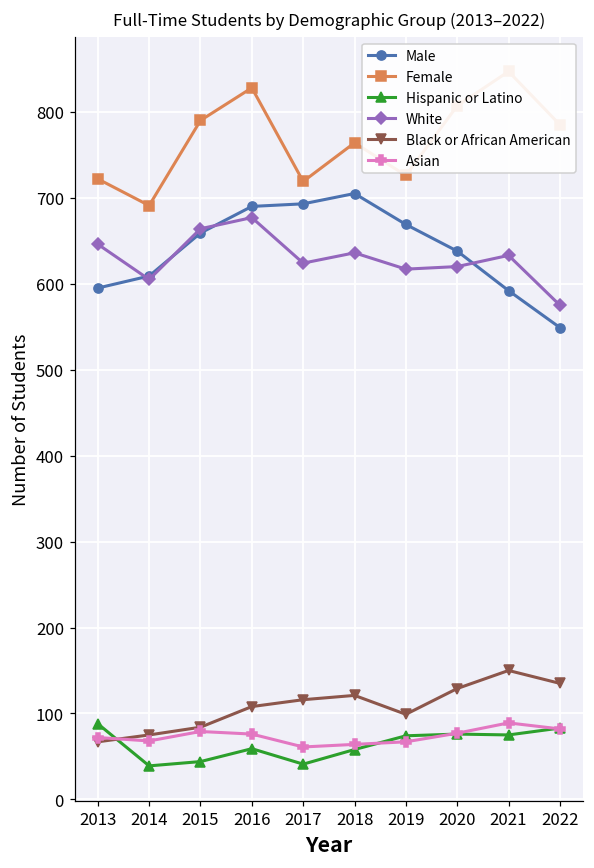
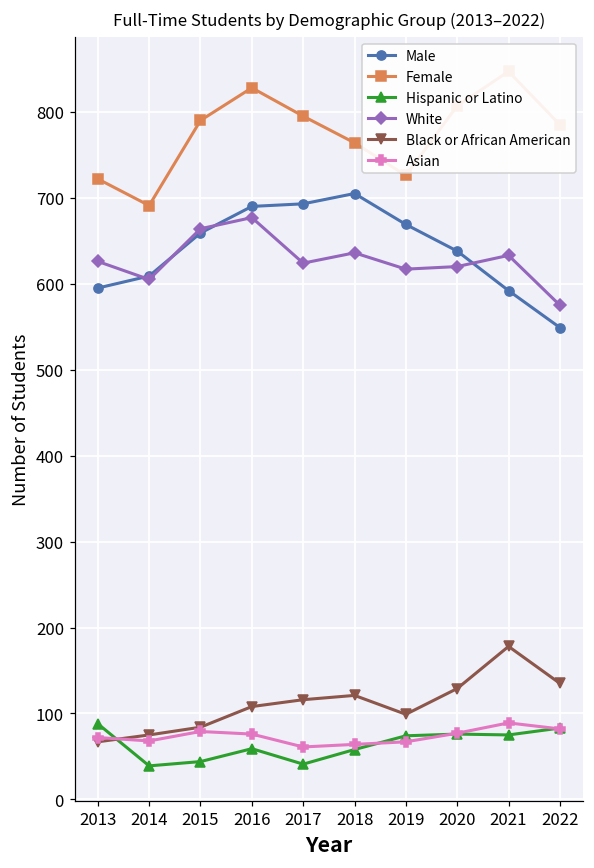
  {
    "Male": {
      "2013": 600,
      "2014": 610,
      "2015": 660,
      "2016": 690,
      "2017": 690,
      "2018": 710,
      "2019": 670,
      "2020": 640,
      "2021": 590,
      "2022": 550
    },
    "Female": {
      "2013": 720,
      "2014": 690,
      "2015": 790,
      "2016": 830,
-     "2017": 720,
+     "2017": 800,
      "2018": 760,
      "2019": 730
    },
    "Hispanic or Latino": {
      "2013": 90,
      "2014": 40,
      "2015": 40,
      "2016": 60,
      "2017": 40,
      "2018": 60,
      "2019": 70,
      "2021": 80
    },
    "White": {
-     "2013": 650,
+     "2013": 630,
      "2014": 610,
      "2015": 660,
      "2016": 680,
      "2017": 620,
      "2018": 640,
      "2019": 620,
      "2020": 620,
      "2021": 630,
      "2022": 580
    },
    "Black or African American": {
      "2013": 70,
      "2014": 80,
      "2015": 80,
      "2016": 110,
      "2017": 120,
      "2018": 120,
      "2019": 100,
      "2020": 130,
-     "2021": 150,
+     "2021": 180,
      "2022": 140
    },
    "Asian": {
      "2013": 70,
      "2014": 70,
      "2015": 80,
      "2016": 80,
      "2017": 60,
      "2018": 60,
      "2019": 70,
      "2021": 90
    }
  }
